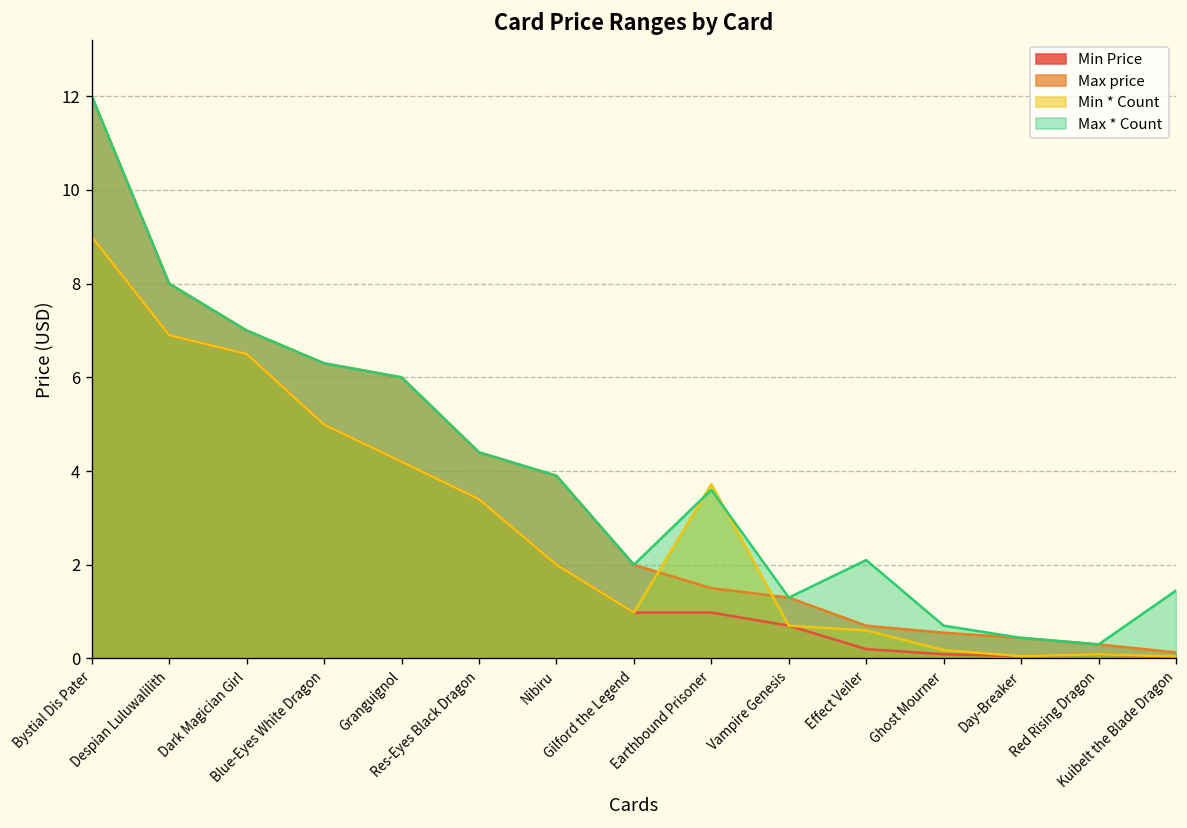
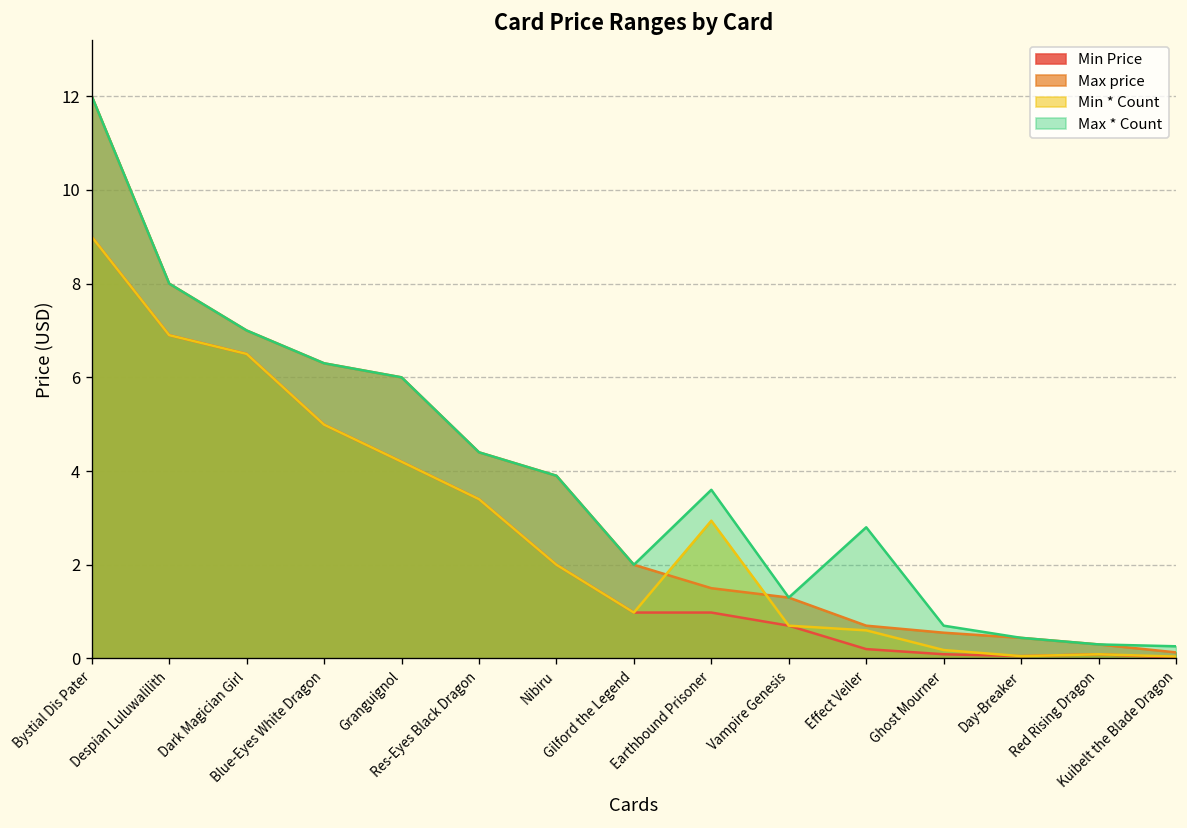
  {
    "Min * Count": {
-     "Earthbound Prisoner": 3.7,
+     "Earthbound Prisoner": 2.9,
      "Effect Veiler": 0.6,
      "Ghost Mourner": 0.2
    },
    "Max * Count": {
      "Earthbound Prisoner": 3.6,
-     "Effect Veiler": 2.1,
+     "Effect Veiler": 2.8,
      "Ghost Mourner": 0.7,
-     "Kuibelt the Blade Dragon": 1.5
+     "Kuibelt the Blade Dragon": 0.3
    }
  }
